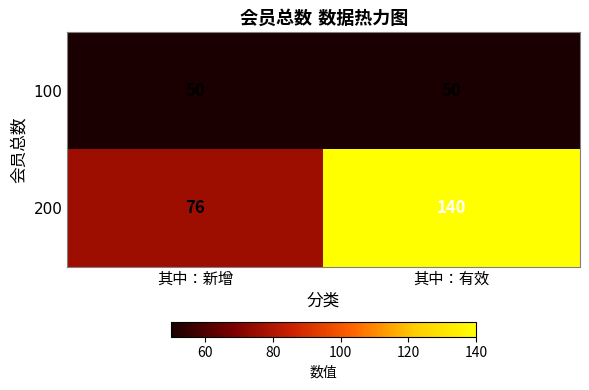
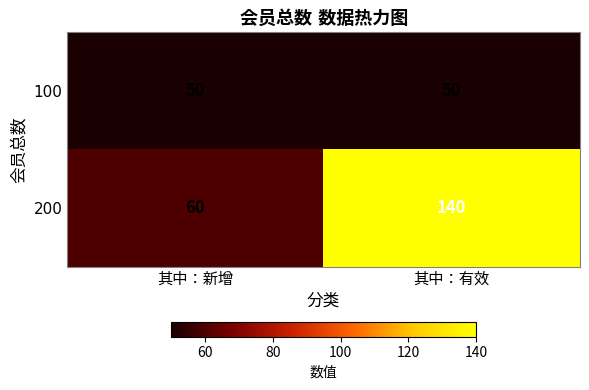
  {
    "200": {
-     "其中：新增": 76,
+     "其中：新增": 60,
      "其中：有效": 140
    }
  }
